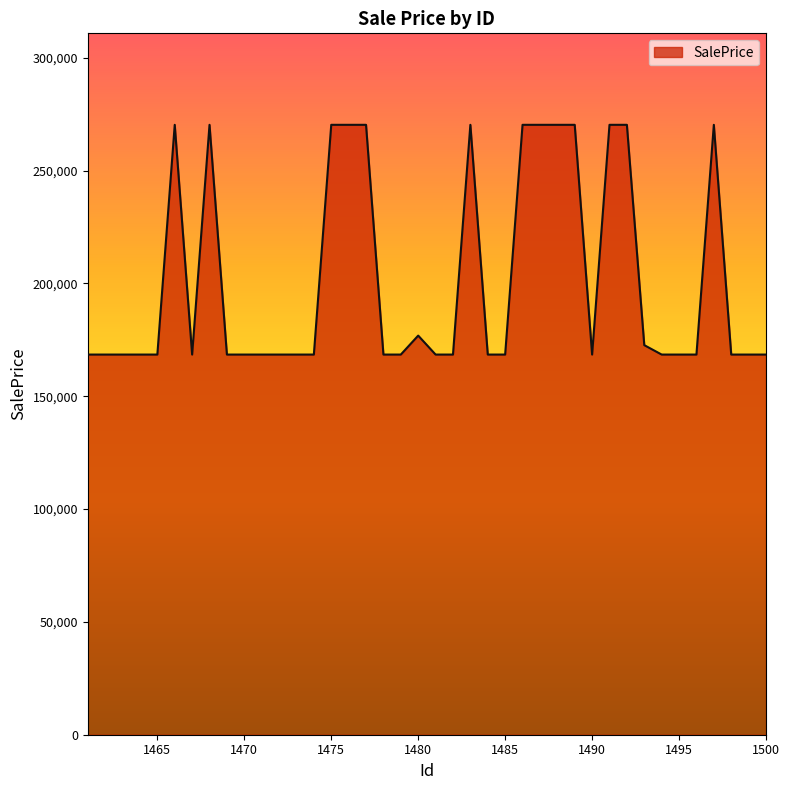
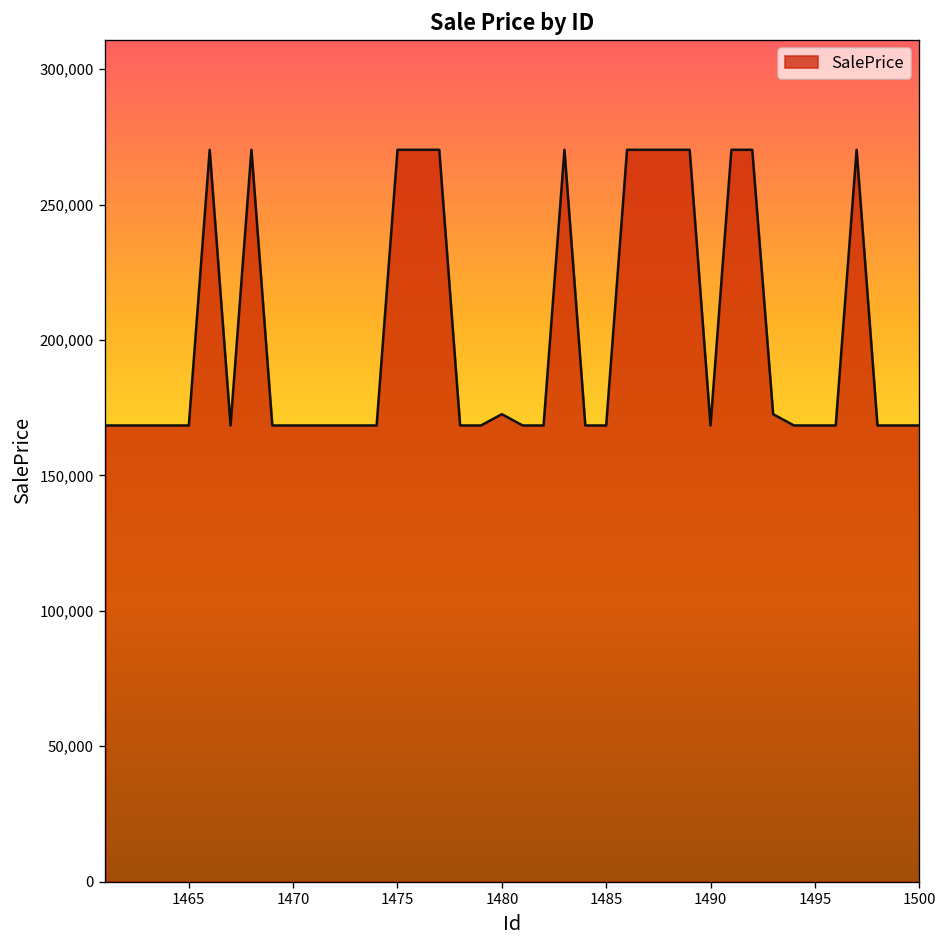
  {
    "1465": "168,000",
    "1470": "168,000",
    "1475": "270,000",
-   "1480": "177,000",
+   "1480": "173,000",
    "1485": "168,000",
    "1490": "168,000",
    "1495": "168,000",
    "1500": "168,000"
  }
